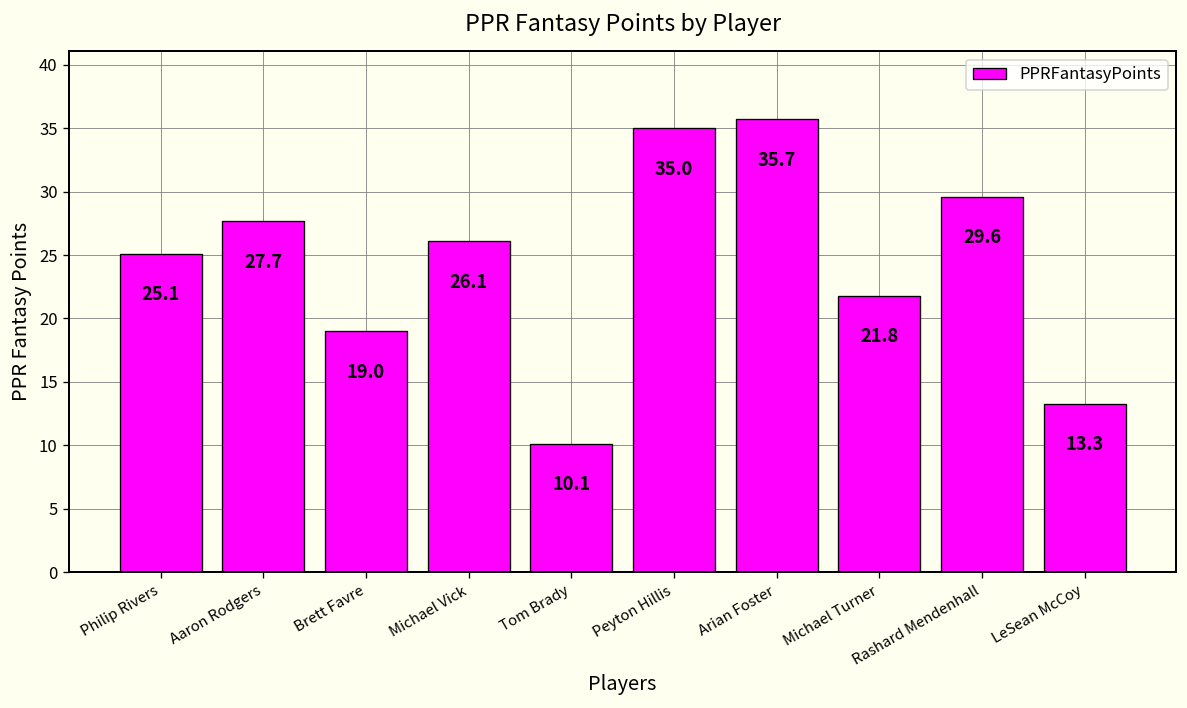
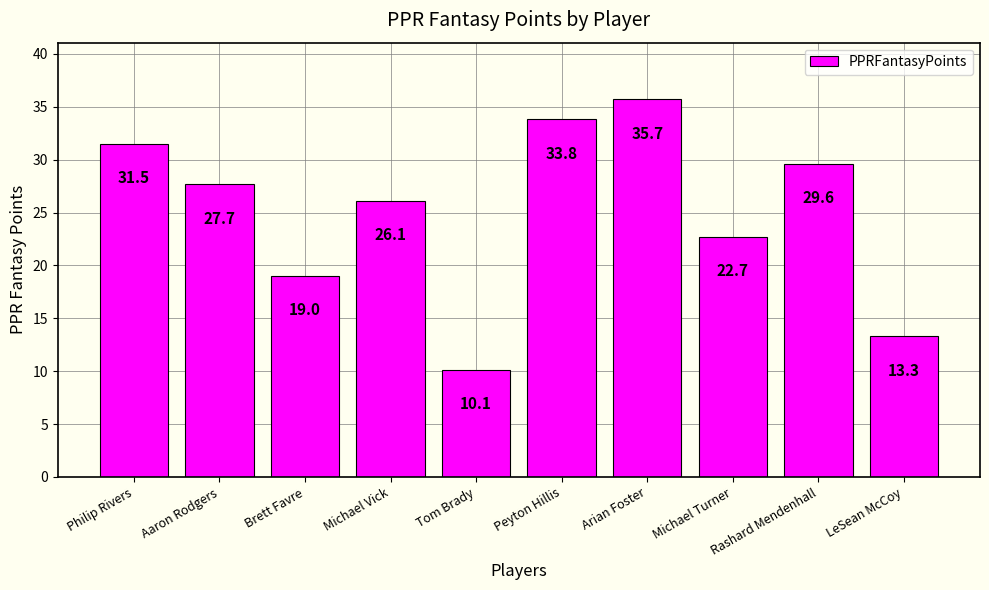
  {
-   "Philip Rivers": 25.1,
+   "Philip Rivers": 31.5,
    "Aaron Rodgers": 27.7,
    "Brett Favre": 19.0,
    "Michael Vick": 26.1,
    "Tom Brady": 10.1,
-   "Peyton Hillis": 35.0,
+   "Peyton Hillis": 33.8,
    "Arian Foster": 35.7,
-   "Michael Turner": 21.8,
+   "Michael Turner": 22.7,
    "Rashard Mendenhall": 29.6,
    "LeSean McCoy": 13.3
  }
